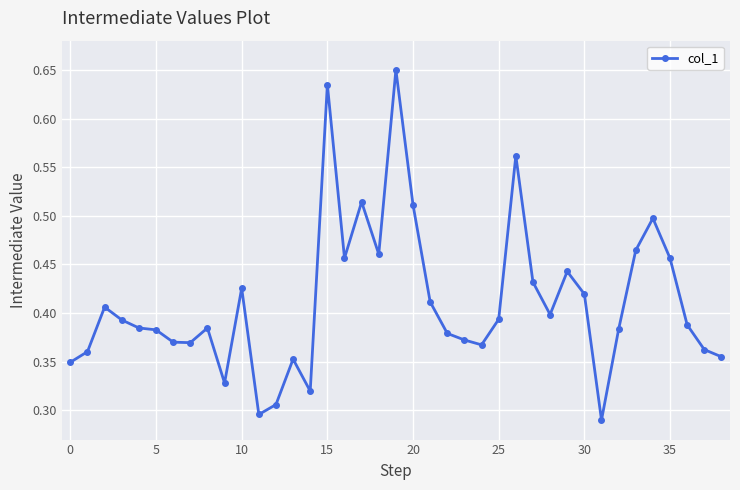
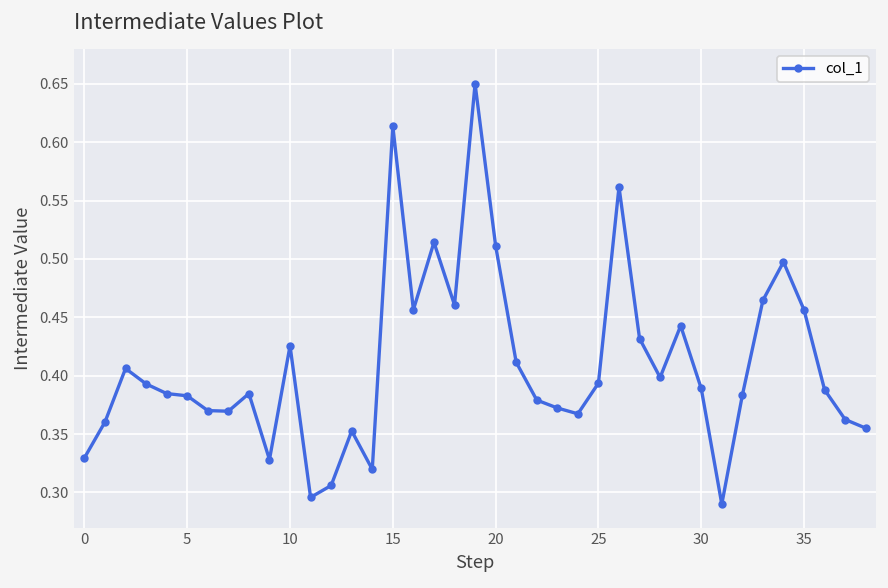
  {
-   "0": 0.35,
+   "0": 0.33,
    "5": 0.38,
    "10": 0.43,
-   "15": 0.63,
+   "15": 0.61,
    "20": 0.51,
    "25": 0.39,
-   "30": 0.42,
+   "30": 0.39,
    "35": 0.46
  }
